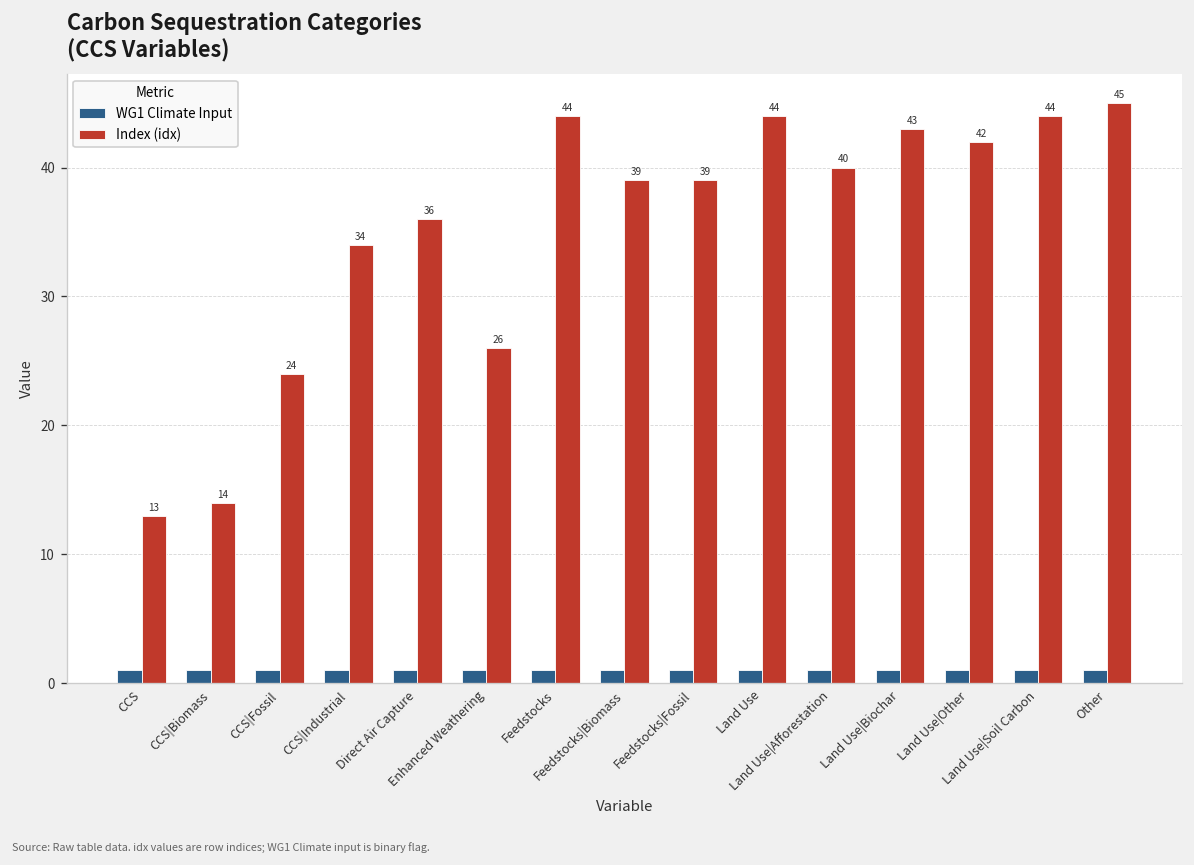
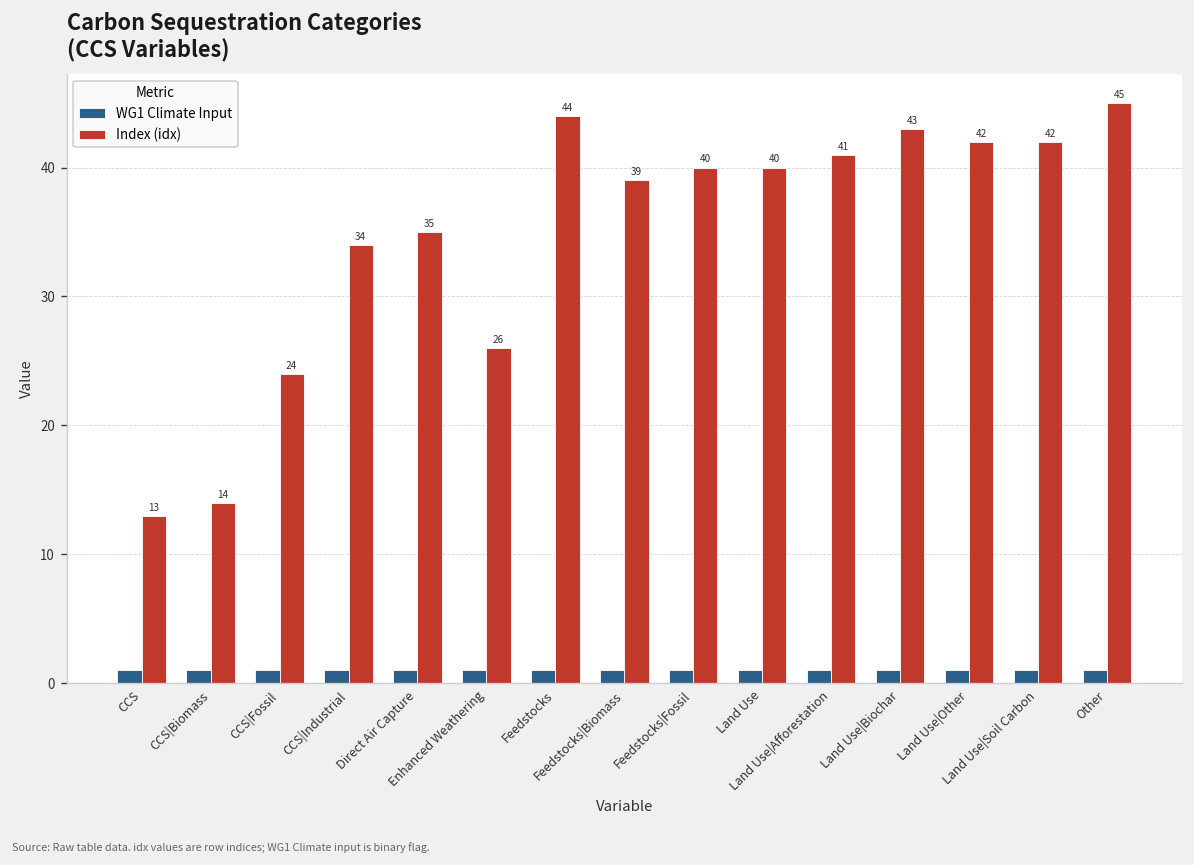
  {
    "WG1 Climate Input": {
      "CCS": 1.0,
      "CCS|Biomass": 1.0,
      "CCS|Fossil": 1.0,
      "CCS|Industrial": 1.0,
      "Direct Air Capture": 1.0,
      "Enhanced Weathering": 1.0,
      "Feedstocks": 1.0,
      "Feedstocks|Biomass": 1.0,
      "Feedstocks|Fossil": 1.0,
      "Land Use": 1.0,
      "Land Use|Afforestation": 1.0,
      "Land Use|Biochar": 1.0,
      "Land Use|Other": 1.0,
      "Land Use|Soil Carbon": 1.0,
      "Other": 1.0
    },
    "Index (idx)": {
      "CCS": 13,
      "CCS|Biomass": 14,
      "CCS|Fossil": 24,
      "CCS|Industrial": 34,
-     "Direct Air Capture": 36,
+     "Direct Air Capture": 35,
      "Enhanced Weathering": 26,
      "Feedstocks": 44,
      "Feedstocks|Biomass": 39,
-     "Feedstocks|Fossil": 39,
-     "Land Use": 44,
-     "Land Use|Afforestation": 40,
+     "Feedstocks|Fossil": 40,
+     "Land Use": 40,
+     "Land Use|Afforestation": 41,
      "Land Use|Biochar": 43,
      "Land Use|Other": 42,
-     "Land Use|Soil Carbon": 44,
+     "Land Use|Soil Carbon": 42,
      "Other": 45
    }
  }
